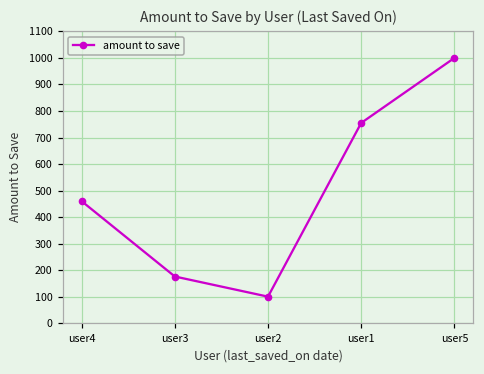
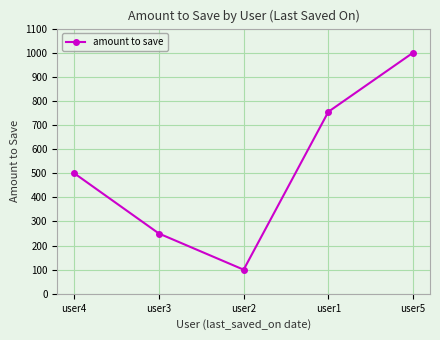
  {
-   "user4": 460,
-   "user3": 180,
+   "user4": 500,
+   "user3": 250,
    "user2": 100,
    "user1": 760,
    "user5": 1000
  }
